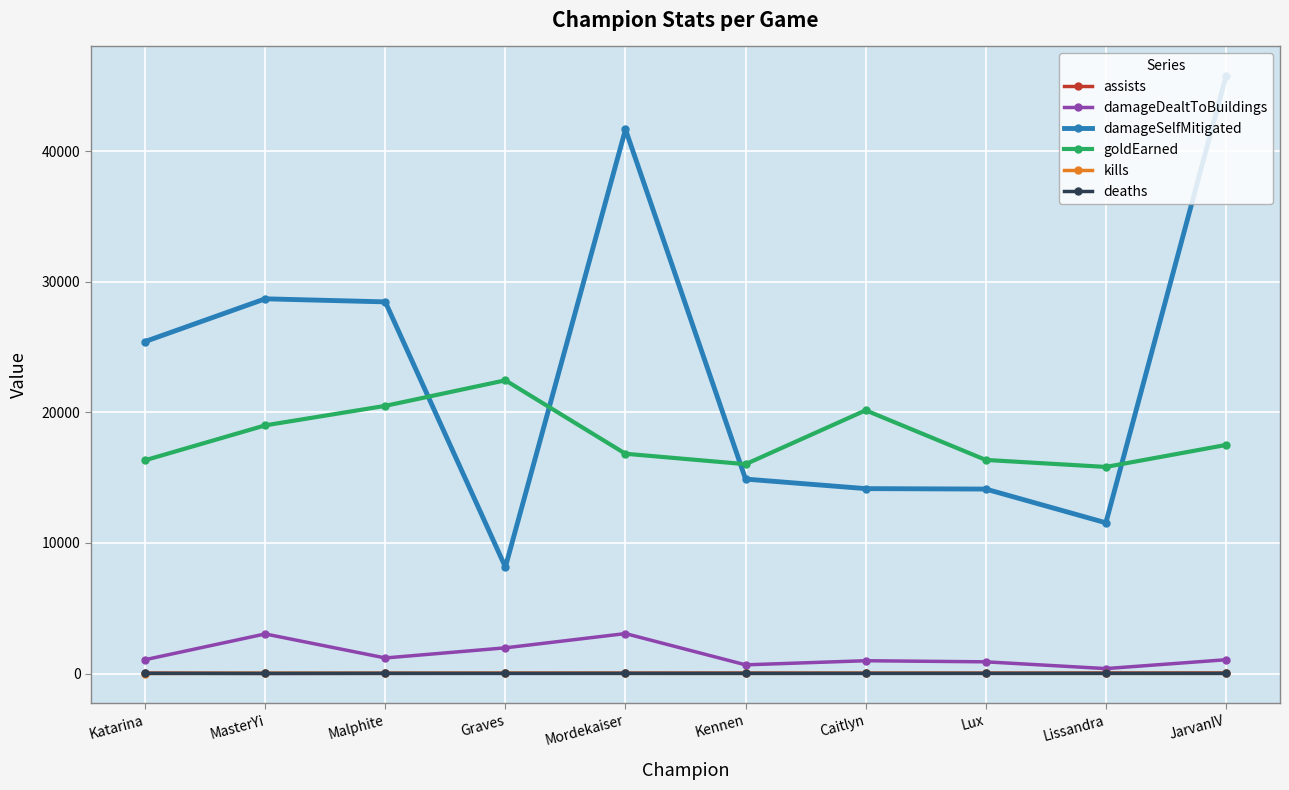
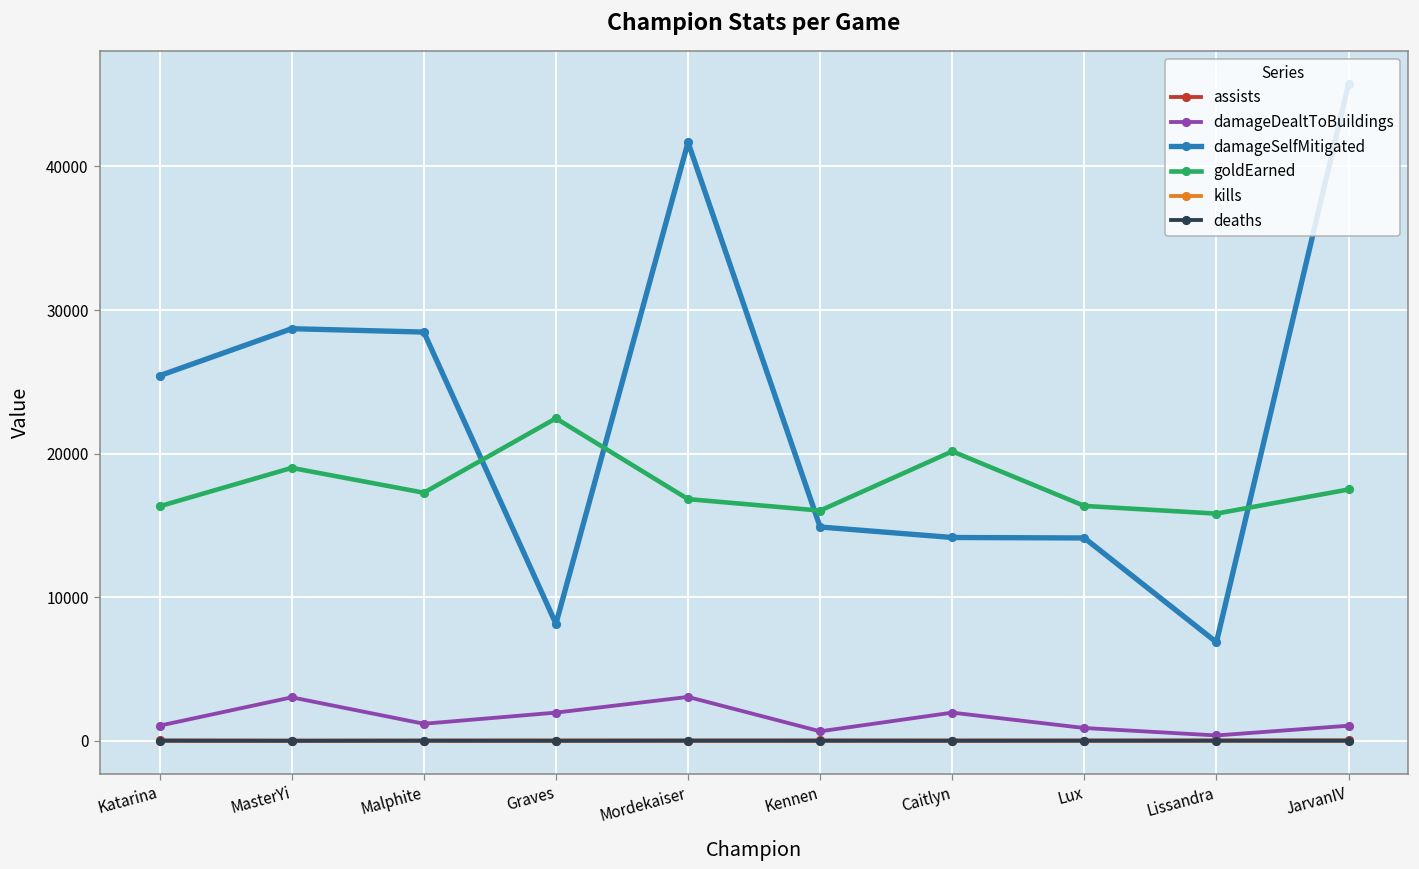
  {
    "damageDealtToBuildings": {
      "Katarina": 1100,
      "MasterYi": 3000,
      "Malphite": 1200,
      "Graves": 2000,
      "Mordekaiser": 3100,
      "Kennen": 700,
-     "Caitlyn": 1000,
+     "Caitlyn": 2000,
      "Lux": 900,
      "Lissandra": 400,
      "JarvanIV": 1100
    },
    "damageSelfMitigated": {
      "Katarina": 25400,
      "MasterYi": 28700,
      "Malphite": 28500,
      "Graves": 8200,
      "Mordekaiser": 41700,
      "Kennen": 14900,
      "Caitlyn": 14200,
      "Lux": 14100,
-     "Lissandra": 11500
+     "Lissandra": 6900
    },
    "goldEarned": {
      "Katarina": 16300,
      "MasterYi": 19000,
-     "Malphite": 20500,
+     "Malphite": 17300,
      "Graves": 22500,
      "Mordekaiser": 16800,
      "Kennen": 16000,
      "Caitlyn": 20200,
      "Lux": 16400,
      "Lissandra": 15800,
      "JarvanIV": 17500
    }
  }
